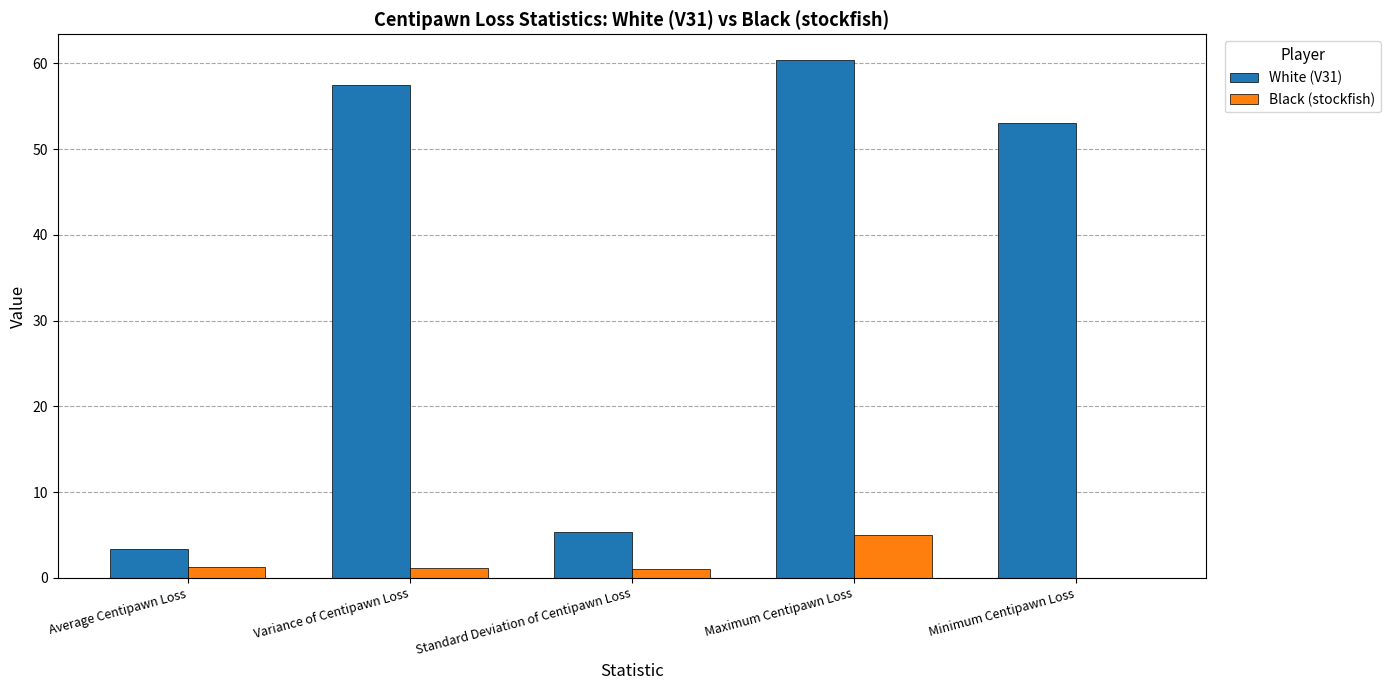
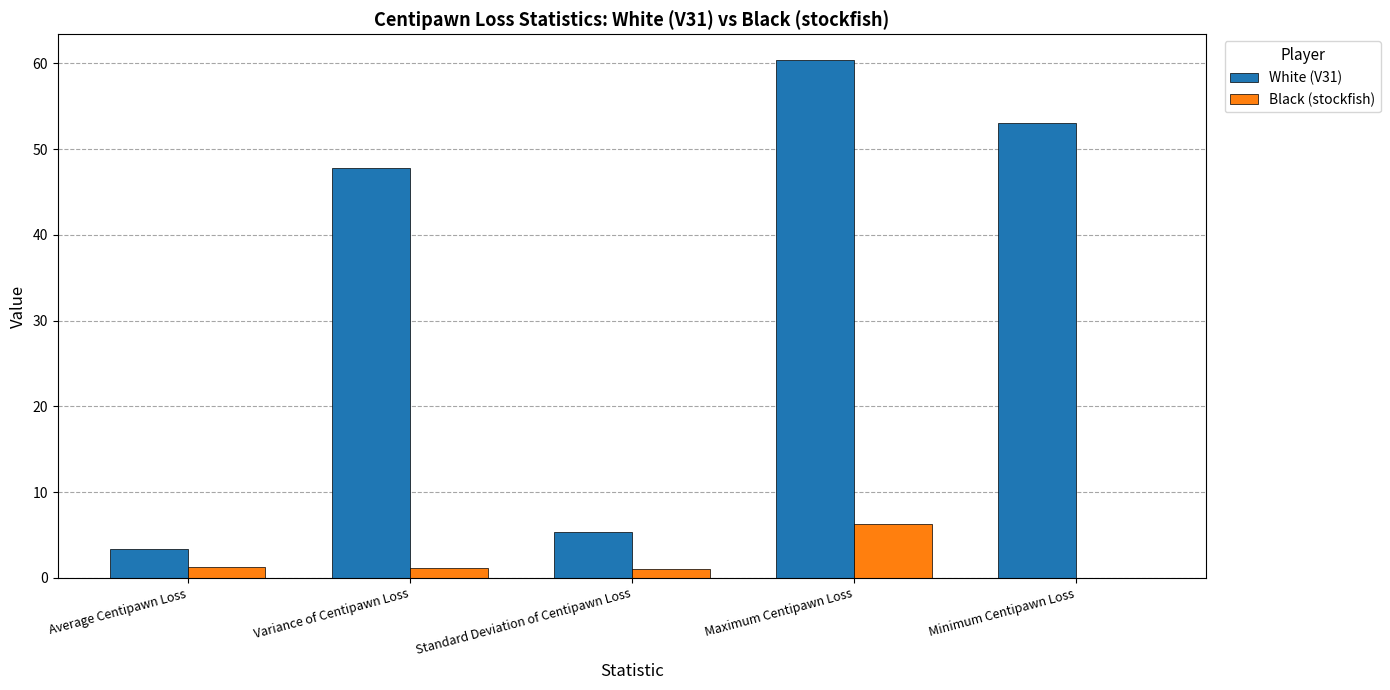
  {
    "White (V31)": {
      "Average Centipawn Loss": 3,
-     "Variance of Centipawn Loss": 57,
+     "Variance of Centipawn Loss": 48,
      "Standard Deviation of Centipawn Loss": 5,
      "Maximum Centipawn Loss": 60,
      "Minimum Centipawn Loss": 53
    },
    "Black (stockfish)": {
      "Average Centipawn Loss": 1,
      "Variance of Centipawn Loss": 1,
      "Standard Deviation of Centipawn Loss": 1,
-     "Maximum Centipawn Loss": 5,
+     "Maximum Centipawn Loss": 6,
      "Minimum Centipawn Loss": 0
    }
  }
